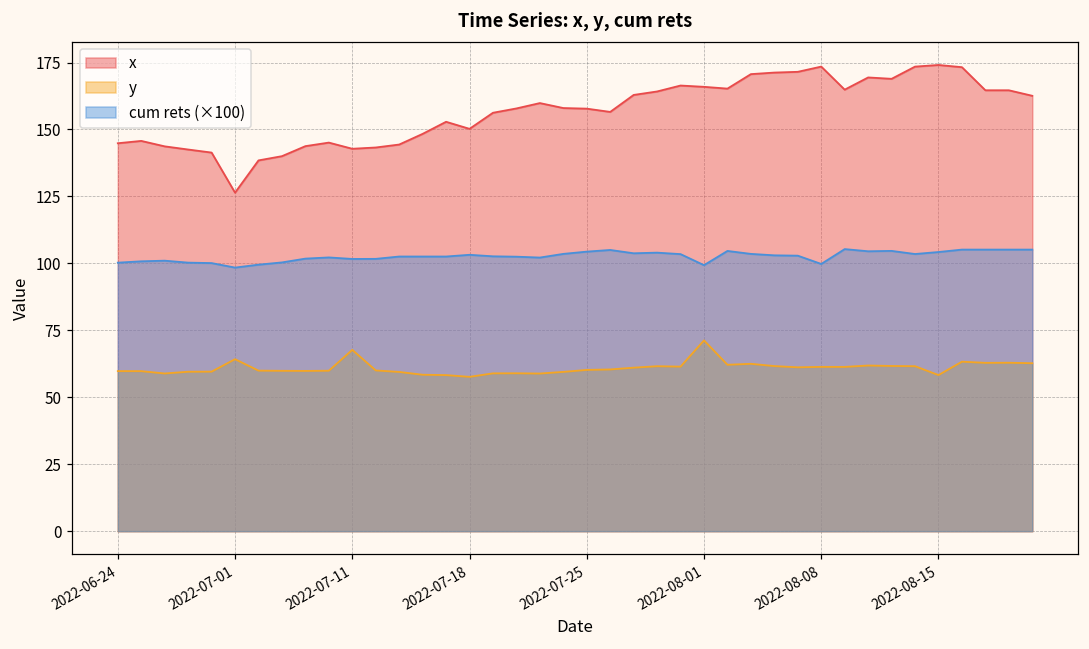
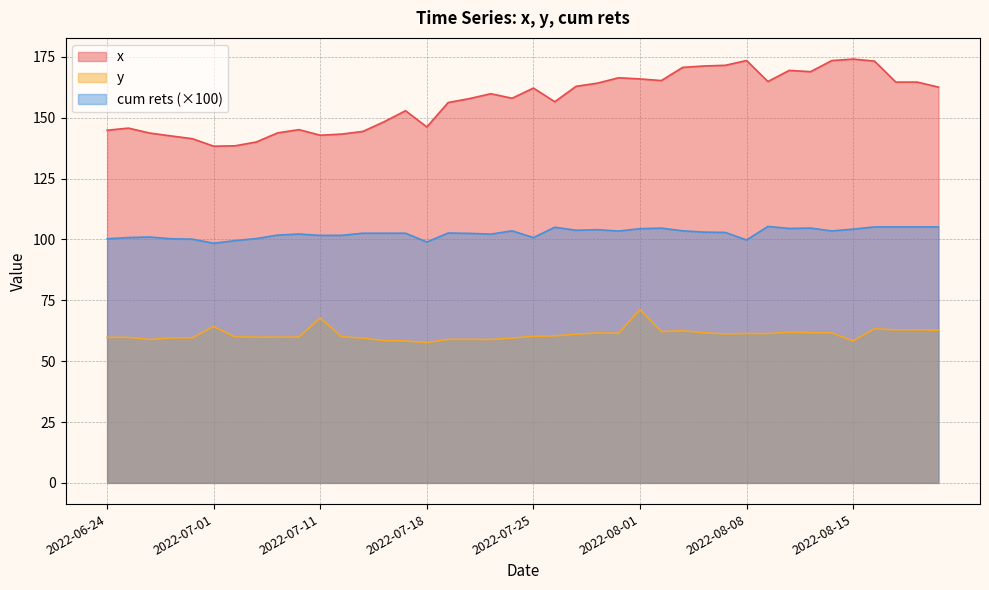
  {
    "x": {
      "2022-06-24": 145,
-     "2022-07-01": 126,
+     "2022-07-01": 138,
      "2022-07-11": 143,
-     "2022-07-18": 150,
-     "2022-07-25": 158,
+     "2022-07-18": 146,
+     "2022-07-25": 162,
      "2022-08-01": 166,
      "2022-08-08": 173,
      "2022-08-15": 174
    },
    "y": {
      "2022-06-24": 60,
      "2022-07-01": 64,
      "2022-07-11": 68,
      "2022-07-18": 58,
      "2022-07-25": 60,
      "2022-08-01": 71,
      "2022-08-08": 61,
      "2022-08-15": 58
    },
    "cum rets (×100)": {
      "2022-06-24": 100,
      "2022-07-01": 98,
      "2022-07-11": 102,
-     "2022-07-18": 103,
-     "2022-07-25": 104,
-     "2022-08-01": 99,
+     "2022-07-18": 99,
+     "2022-07-25": 101,
+     "2022-08-01": 104,
      "2022-08-08": 100,
      "2022-08-15": 104
    }
  }
